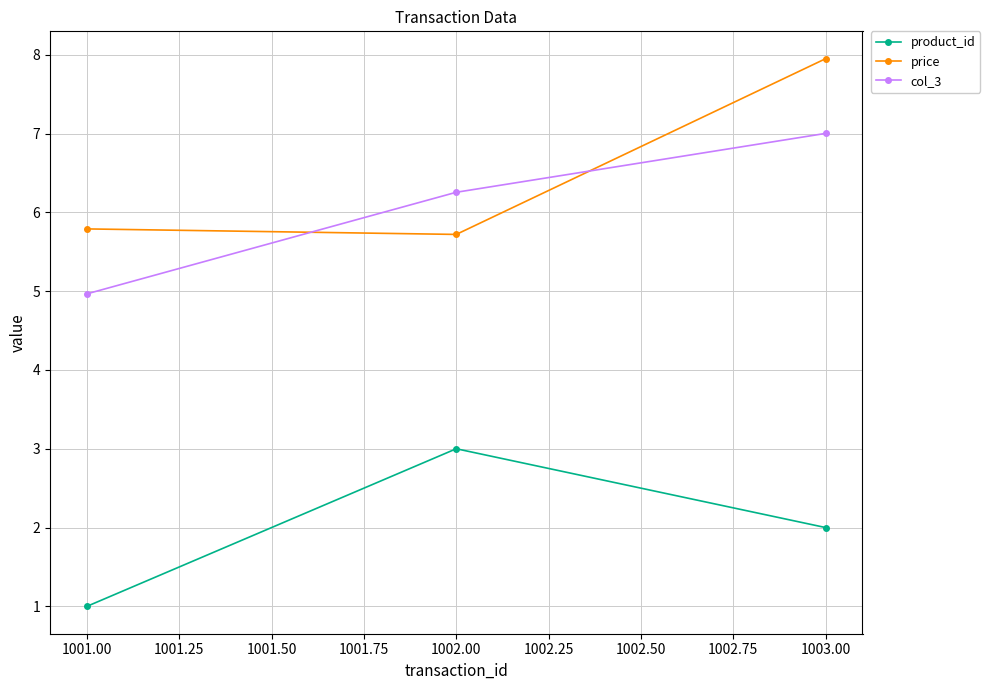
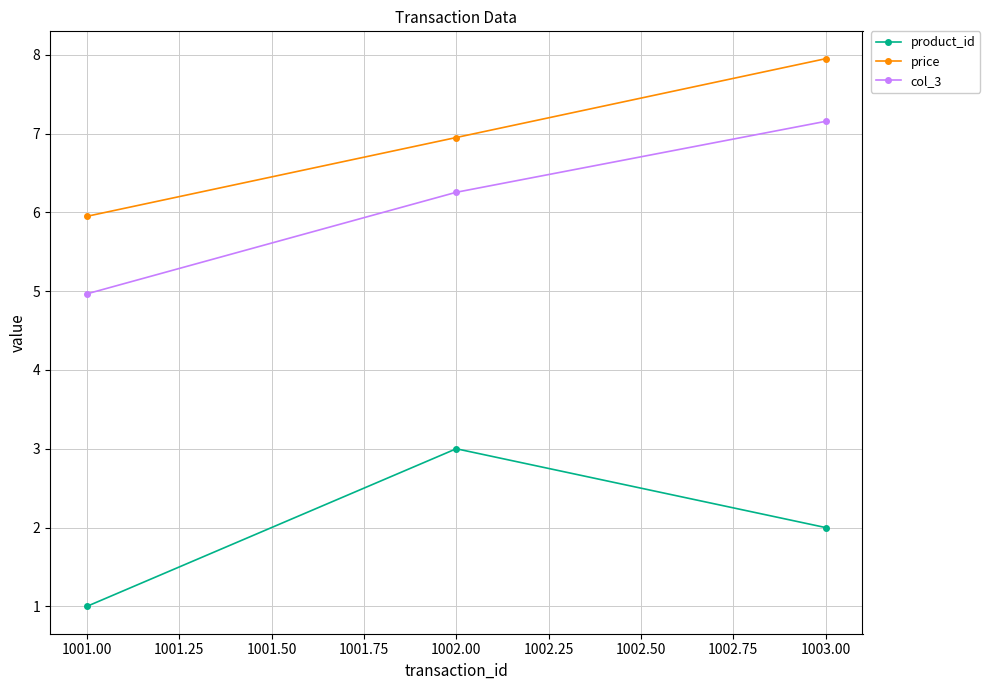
  {
    "product_id": {
      "1001.00": 1.0,
      "1002.00": 3.0,
      "1003.00": 2.0
    },
    "price": {
-     "1001.00": 5.8,
-     "1002.00": 5.7,
+     "1001.00": 6.0,
+     "1002.00": 7.0,
      "1003.00": 8.0
    },
    "col_3": {
      "1001.00": 5.0,
      "1002.00": 6.3,
-     "1003.00": 7.0
+     "1003.00": 7.2
    }
  }
